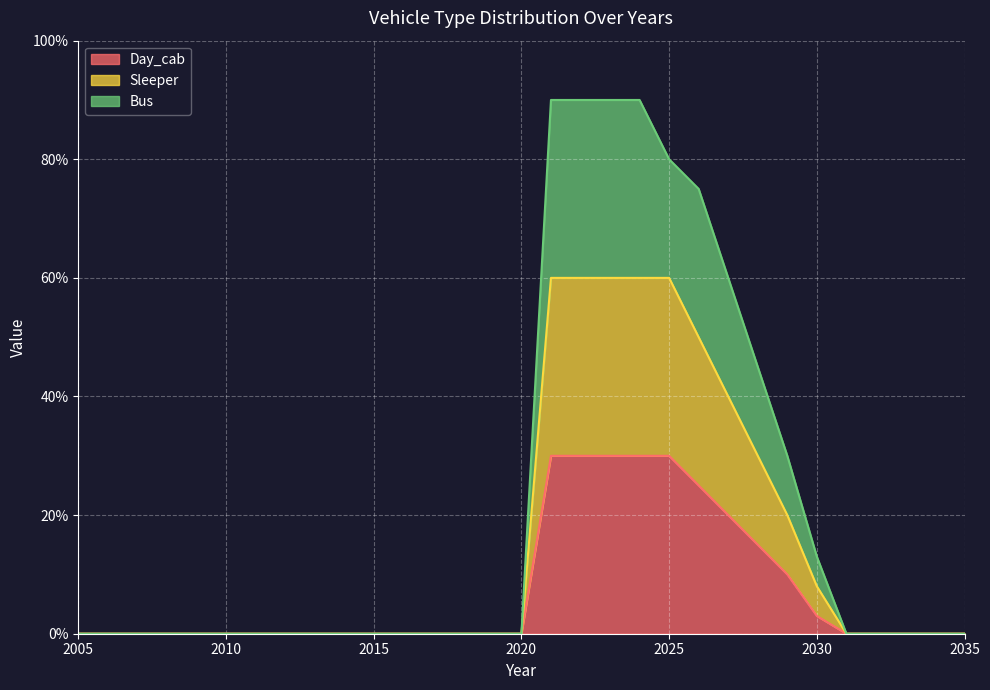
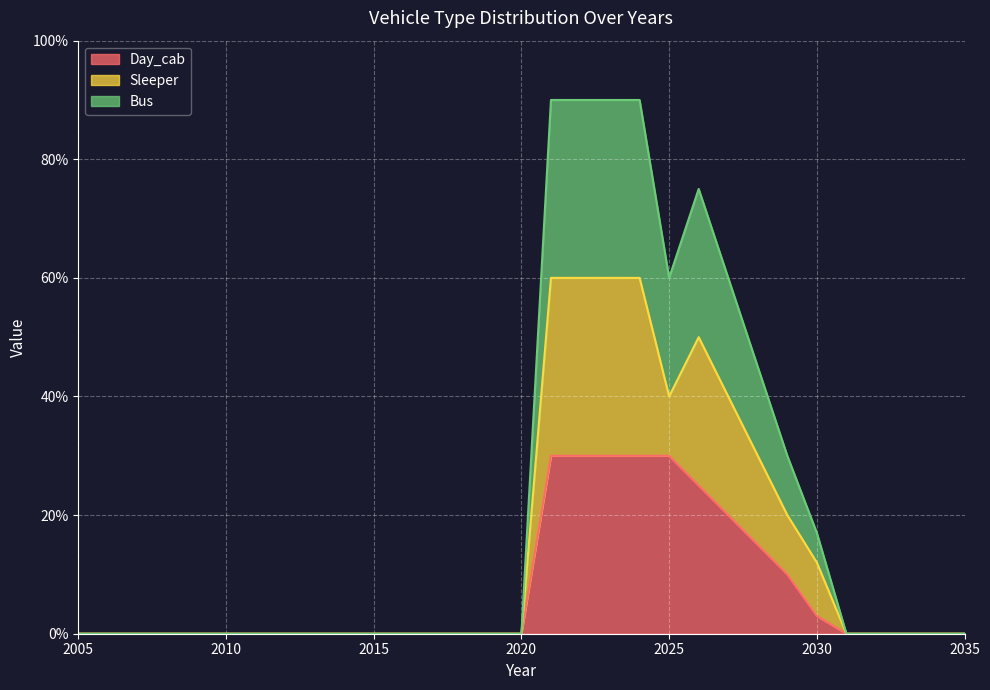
  {
    "Day_cab": {
      "2025": "30%",
      "2030": "3%"
    },
    "Sleeper": {
-     "2025": "30%",
-     "2030": "5%"
+     "2025": "10%",
+     "2030": "9%"
    },
    "Bus": {
      "2025": "20%",
      "2030": "5%"
    }
  }
